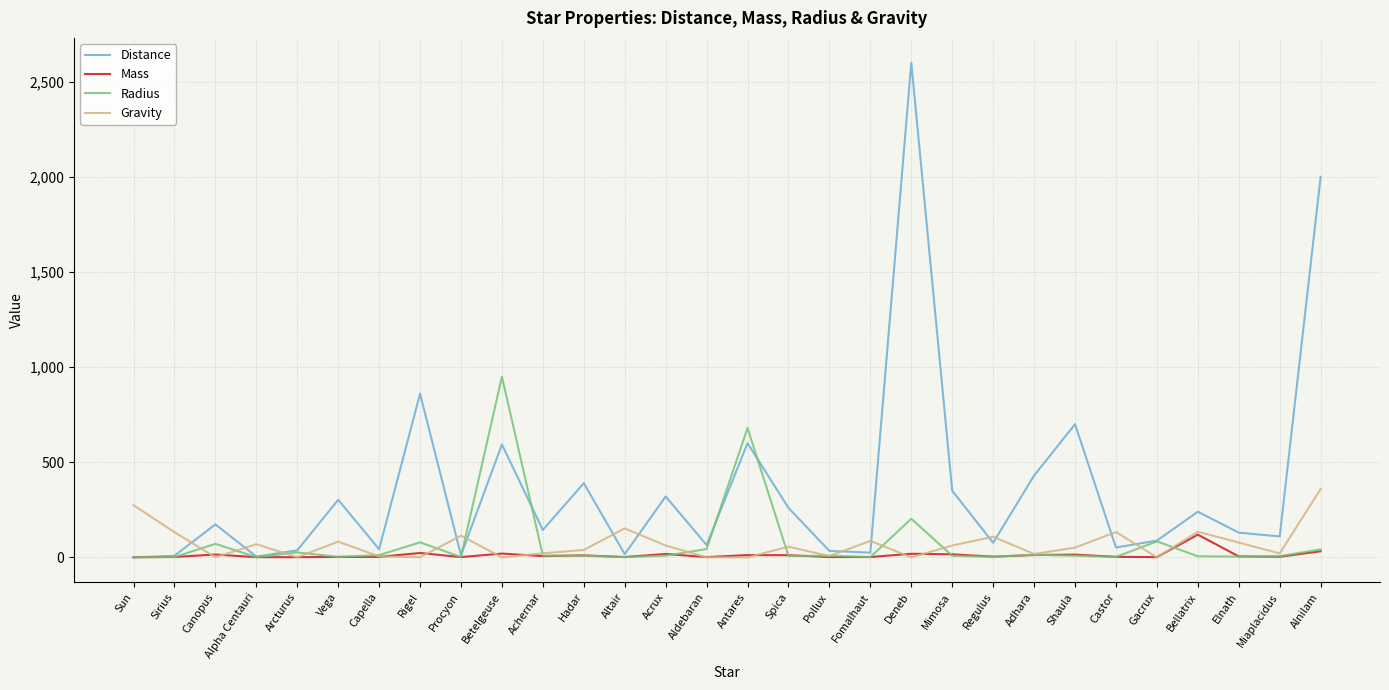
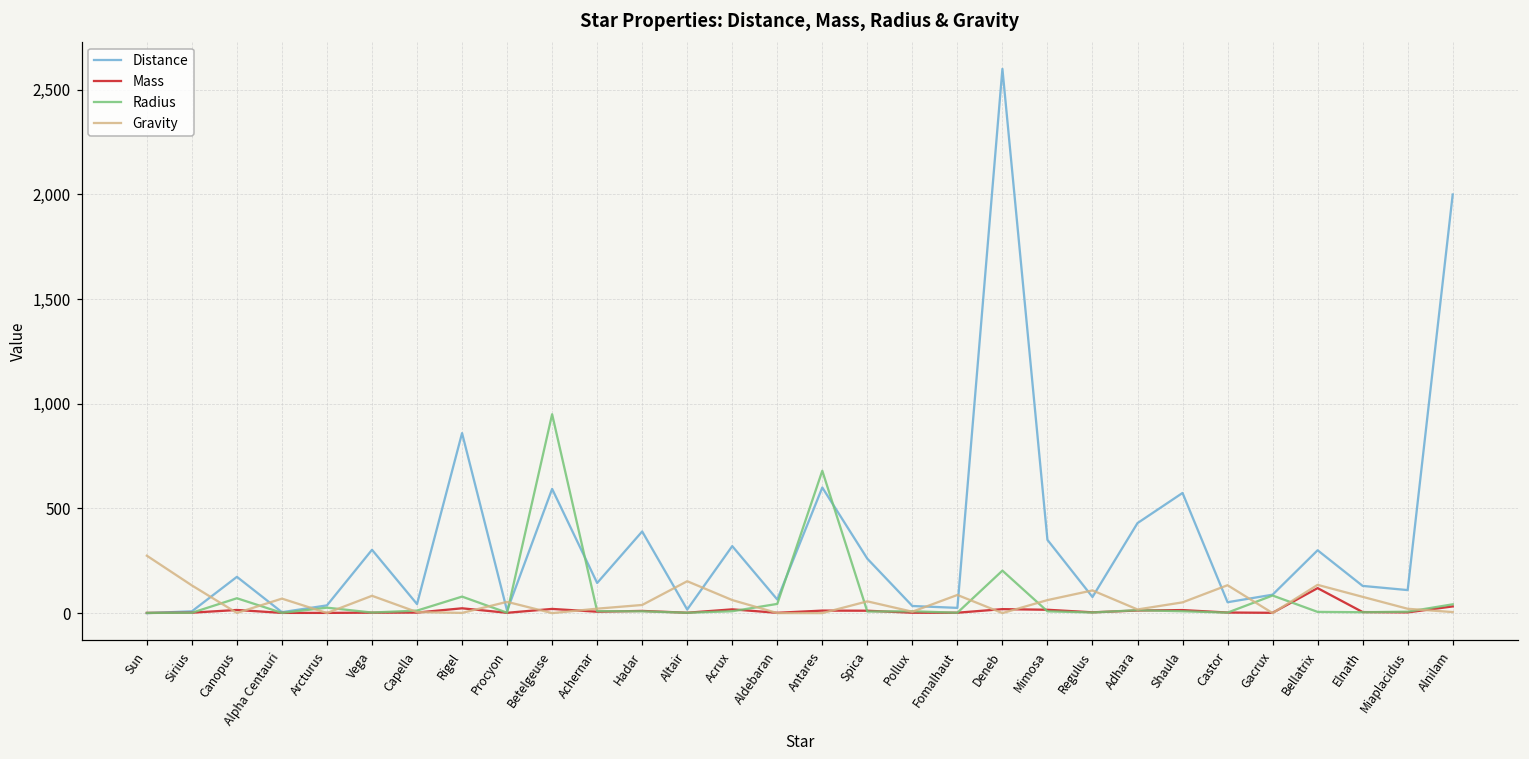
  {
    "Distance": {
      "Canopus": "170",
      "Vega": "300",
      "Capella": "40",
      "Rigel": "860",
      "Betelgeuse": "590",
      "Achernar": "140",
      "Hadar": "390",
      "Altair": "20",
      "Acrux": "320",
      "Aldebaran": "70",
      "Antares": "600",
      "Spica": "260",
      "Pollux": "30",
      "Fomalhaut": "30",
      "Deneb": "2,600",
      "Mimosa": "350",
      "Regulus": "80",
      "Adhara": "430",
-     "Shaula": "700",
+     "Shaula": "570",
      "Castor": "50",
-     "Bellatrix": "240",
+     "Bellatrix": "300",
      "Elnath": "130",
      "Miaplacidus": "110",
      "Alnilam": "2,000"
    },
    "Mass": {
      "Canopus": "20",
      "Rigel": "20",
      "Betelgeuse": "20",
      "Deneb": "20",
      "Bellatrix": "120"
    },
    "Radius": {
      "Canopus": "70",
      "Rigel": "80",
      "Betelgeuse": "950",
      "Aldebaran": "40",
      "Antares": "680",
      "Deneb": "200",
      "Bellatrix": "10"
    },
    "Gravity": {
      "Sun": "270",
      "Sirius": "130",
      "Canopus": "0",
      "Alpha Centauri": "70",
      "Vega": "80",
      "Rigel": "0",
-     "Procyon": "110",
+     "Procyon": "50",
      "Betelgeuse": "0",
      "Hadar": "40",
      "Altair": "150",
      "Acrux": "60",
      "Spica": "60",
      "Fomalhaut": "90",
      "Deneb": "0",
      "Mimosa": "60",
      "Regulus": "110",
      "Shaula": "50",
      "Castor": "130",
      "Bellatrix": "130",
      "Elnath": "80",
      "Miaplacidus": "20",
-     "Alnilam": "360"
+     "Alnilam": "0"
    }
  }
